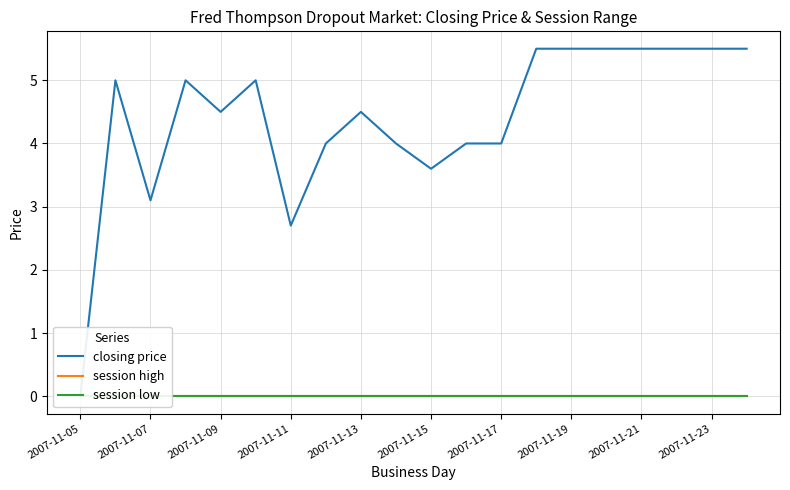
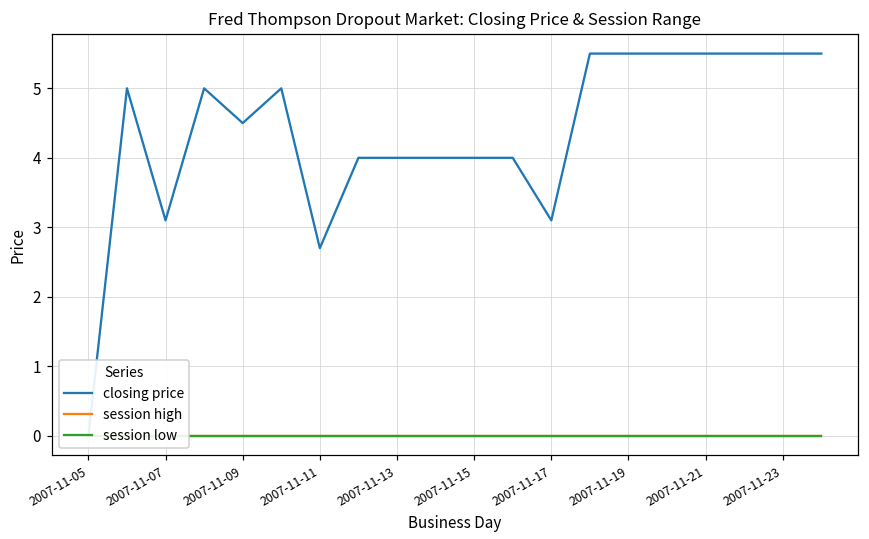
  {
    "closing price": {
      "2007-11-07": 3.1,
      "2007-11-09": 4.5,
      "2007-11-11": 2.7,
-     "2007-11-13": 4.5,
-     "2007-11-15": 3.6,
-     "2007-11-17": 4.0,
+     "2007-11-13": 4.0,
+     "2007-11-15": 4.0,
+     "2007-11-17": 3.1,
      "2007-11-19": 5.5,
      "2007-11-21": 5.5,
      "2007-11-23": 5.5
    },
    "session low": {
      "2007-11-09": 0.0,
      "2007-11-11": 0.0,
      "2007-11-13": 0.0,
      "2007-11-15": 0.0,
      "2007-11-17": 0.0,
      "2007-11-19": 0.0,
      "2007-11-21": 0.0,
      "2007-11-23": 0.0
    }
  }
